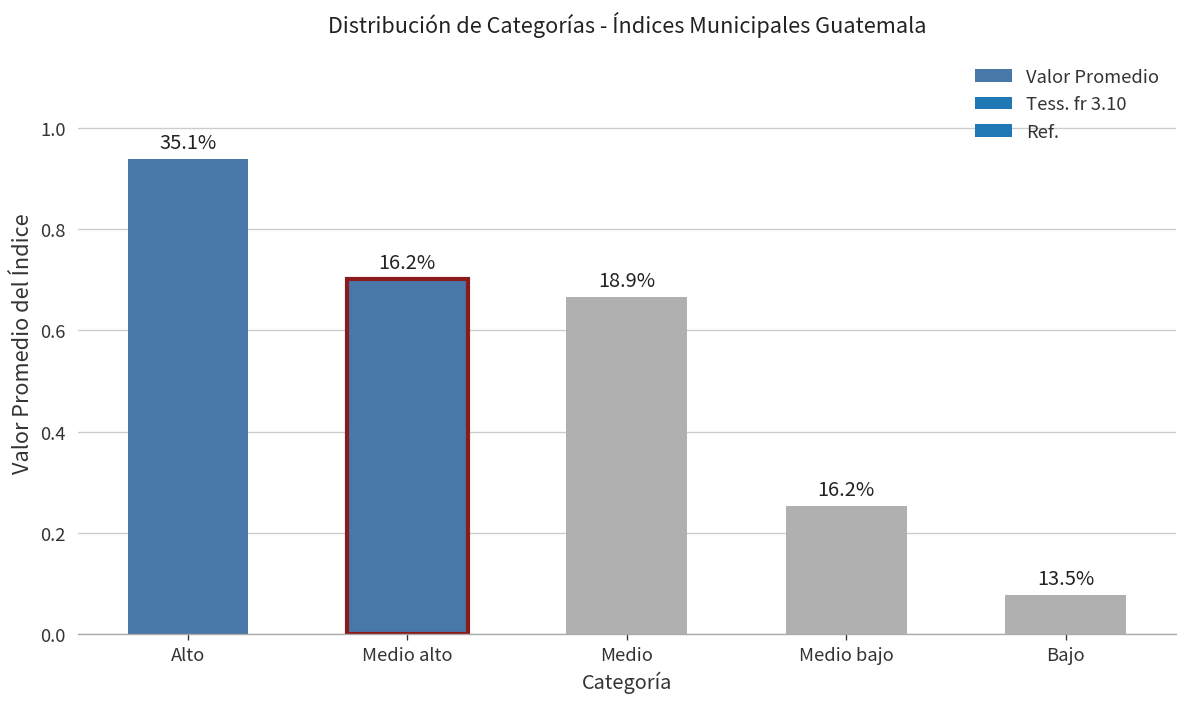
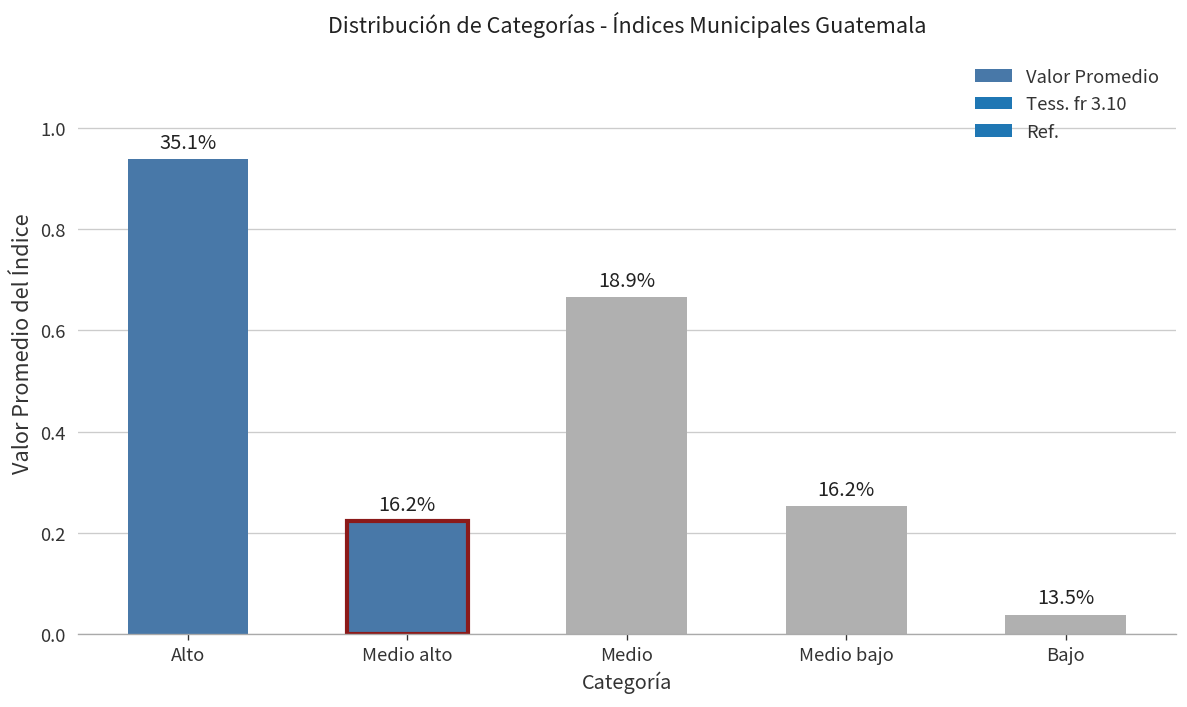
  {
-   "Medio alto": 0.70,
-   "Bajo": 0.08
+   "Medio alto": 0.22,
+   "Bajo": 0.04
  }
